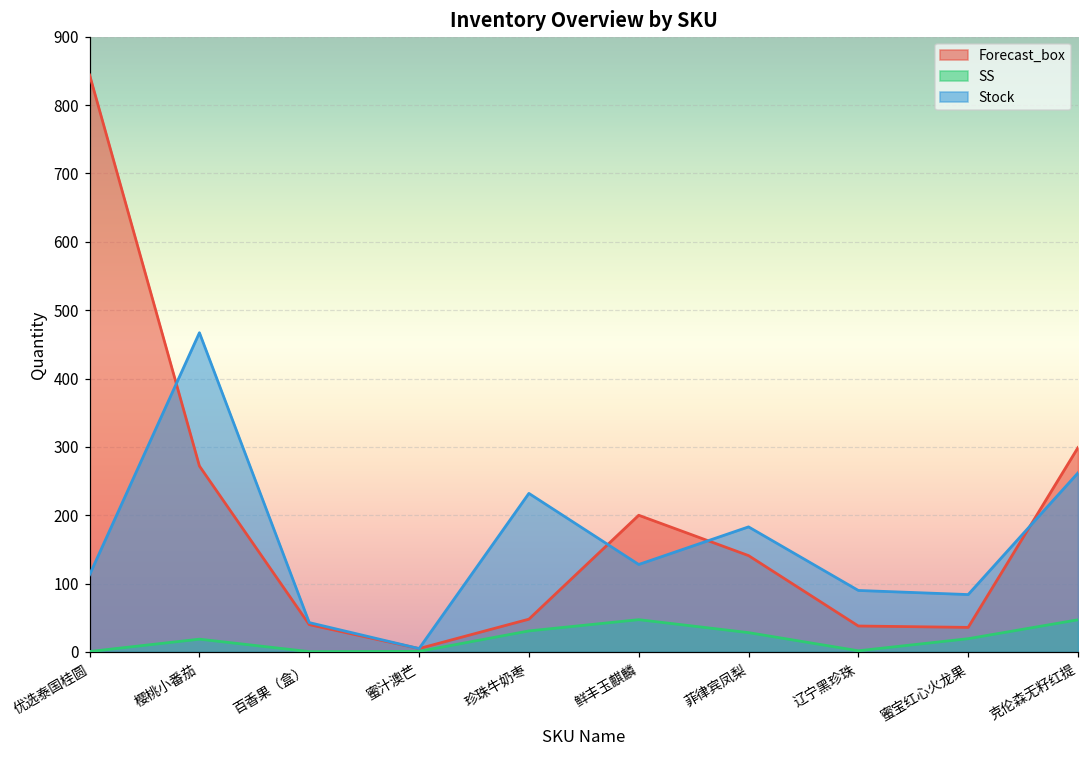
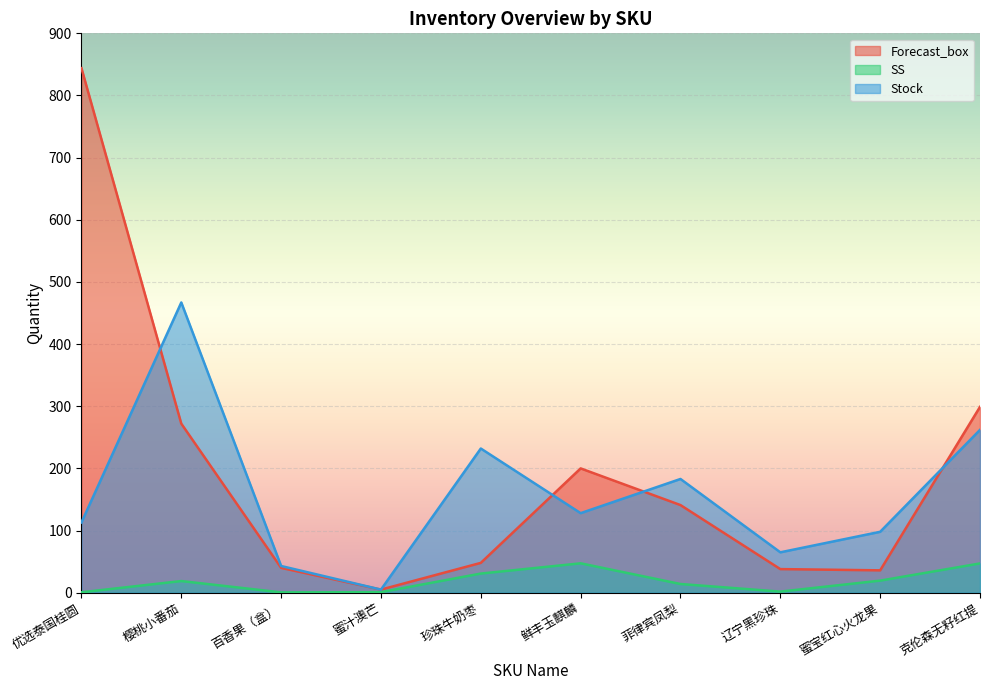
  {
    "Forecast_box": {
      "优选泰国桂圆": 840,
      "樱桃小番茄": 270,
      "珍珠牛奶枣": 50,
      "鲜丰玉麒麟": 200,
      "菲律宾凤梨": 140,
      "辽宁黑珍珠": 40,
      "蜜宝红心火龙果": 40,
      "克伦森无籽红提": 300
    },
    "SS": {
      "优选泰国桂圆": 0,
      "樱桃小番茄": 20,
      "百香果（盒）": 0,
      "蜜汁澳芒": 0,
      "珍珠牛奶枣": 30,
      "鲜丰玉麒麟": 50,
-     "菲律宾凤梨": 30,
+     "菲律宾凤梨": 10,
      "辽宁黑珍珠": 0,
      "蜜宝红心火龙果": 20,
      "克伦森无籽红提": 50
    },
    "Stock": {
      "优选泰国桂圆": 110,
      "樱桃小番茄": 470,
      "珍珠牛奶枣": 230,
      "鲜丰玉麒麟": 130,
      "菲律宾凤梨": 180,
-     "辽宁黑珍珠": 90,
-     "蜜宝红心火龙果": 80,
+     "辽宁黑珍珠": 70,
+     "蜜宝红心火龙果": 100,
      "克伦森无籽红提": 260
    }
  }
